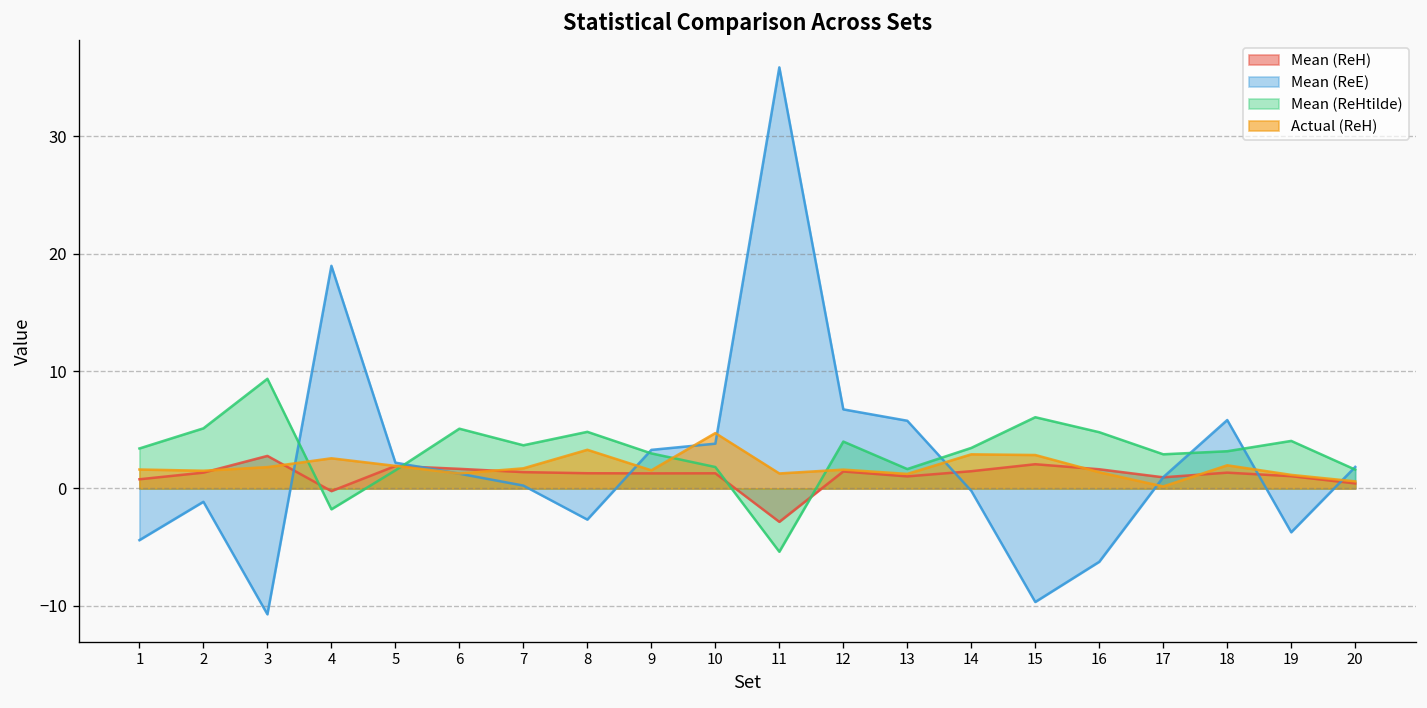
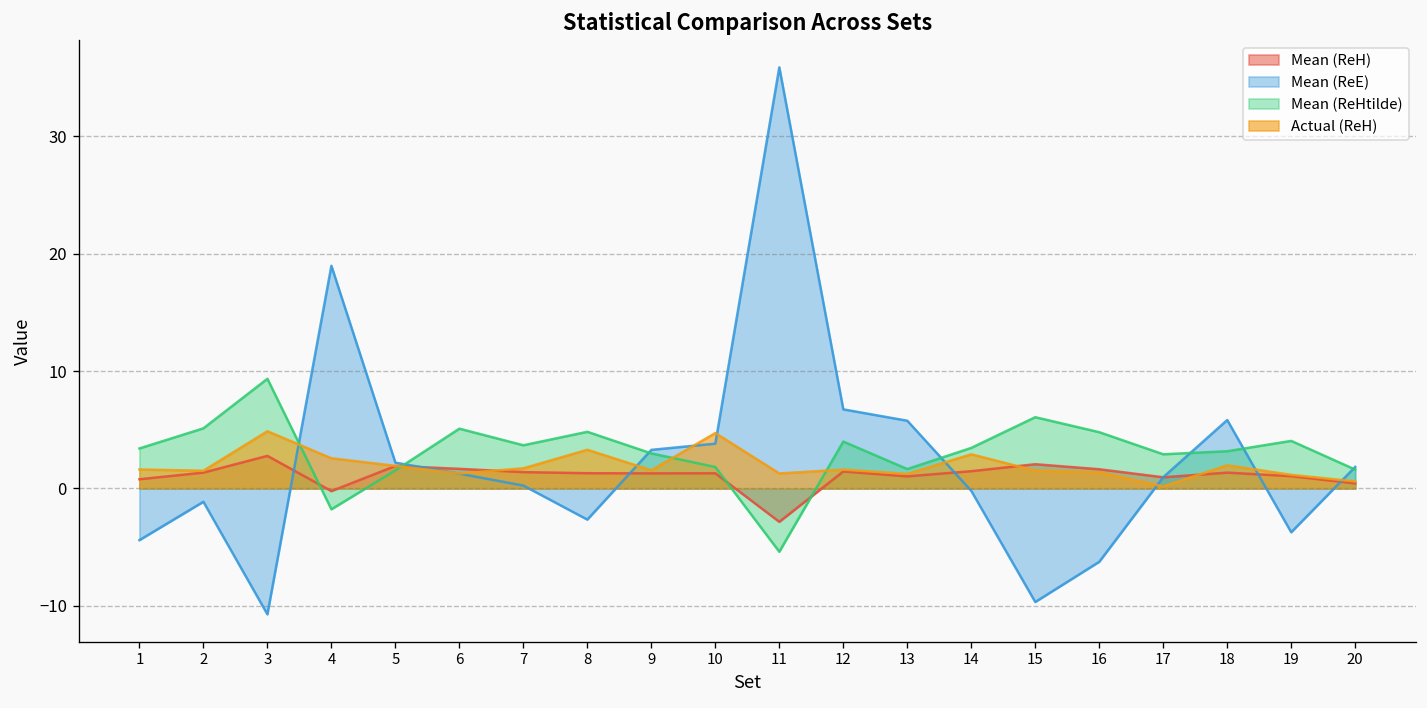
  {
    "Actual (ReH)": {
      "1": 2,
-     "3": 2,
+     "3": 5,
      "4": 3,
      "7": 2,
      "8": 3,
      "9": 2,
      "10": 5,
      "11": 1,
      "14": 3,
-     "15": 3,
+     "15": 2,
      "17": 0,
      "18": 2
    }
  }
